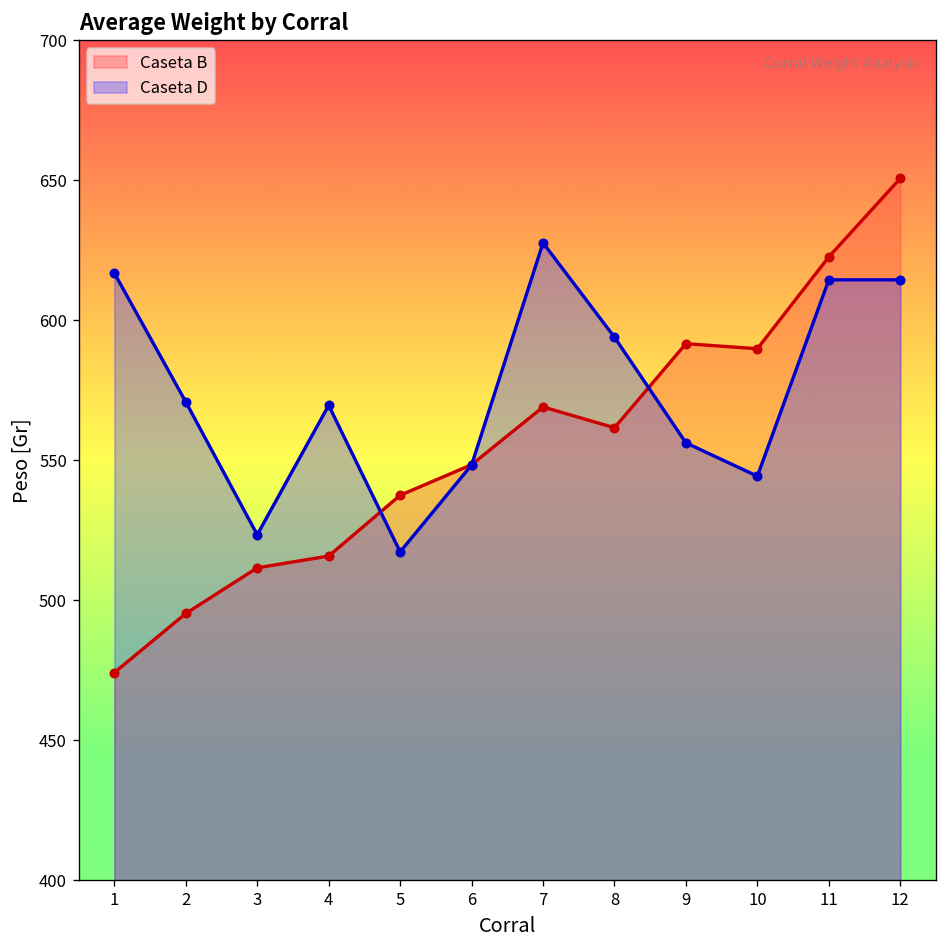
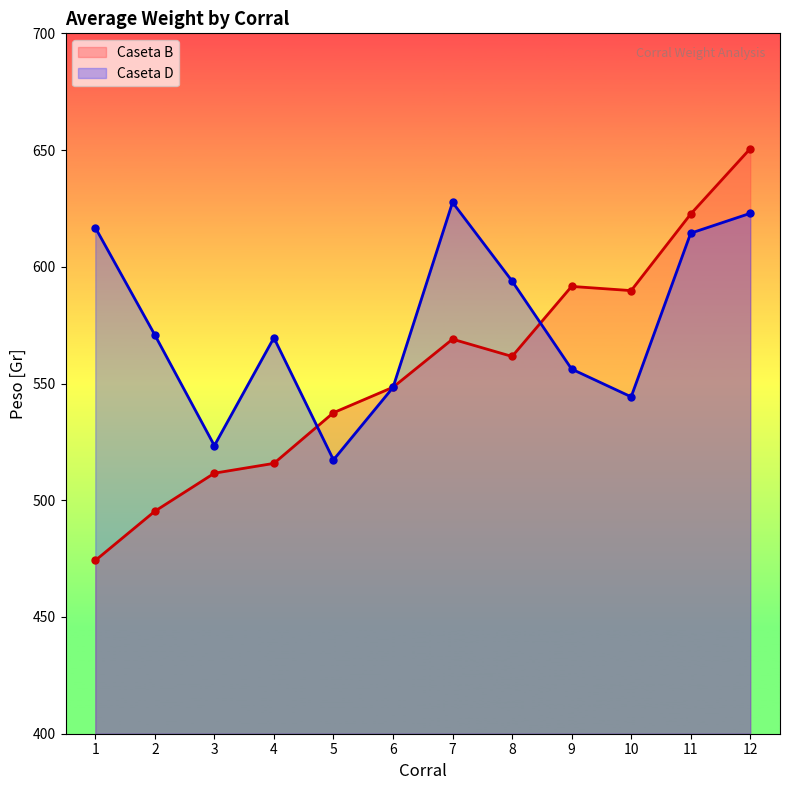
  {
    "Caseta B": {
      "1": 474,
      "2": 495,
      "3": 512,
      "4": 516,
      "5": 538,
      "7": 569,
      "8": 562,
      "9": 592,
      "10": 590,
      "11": 623,
      "12": 651
    },
    "Caseta D": {
      "1": 617,
      "2": 571,
      "3": 523,
      "4": 570,
      "5": 517,
      "7": 628,
      "8": 594,
      "9": 556,
      "10": 544,
      "11": 614,
-     "12": 614
+     "12": 623
    }
  }
